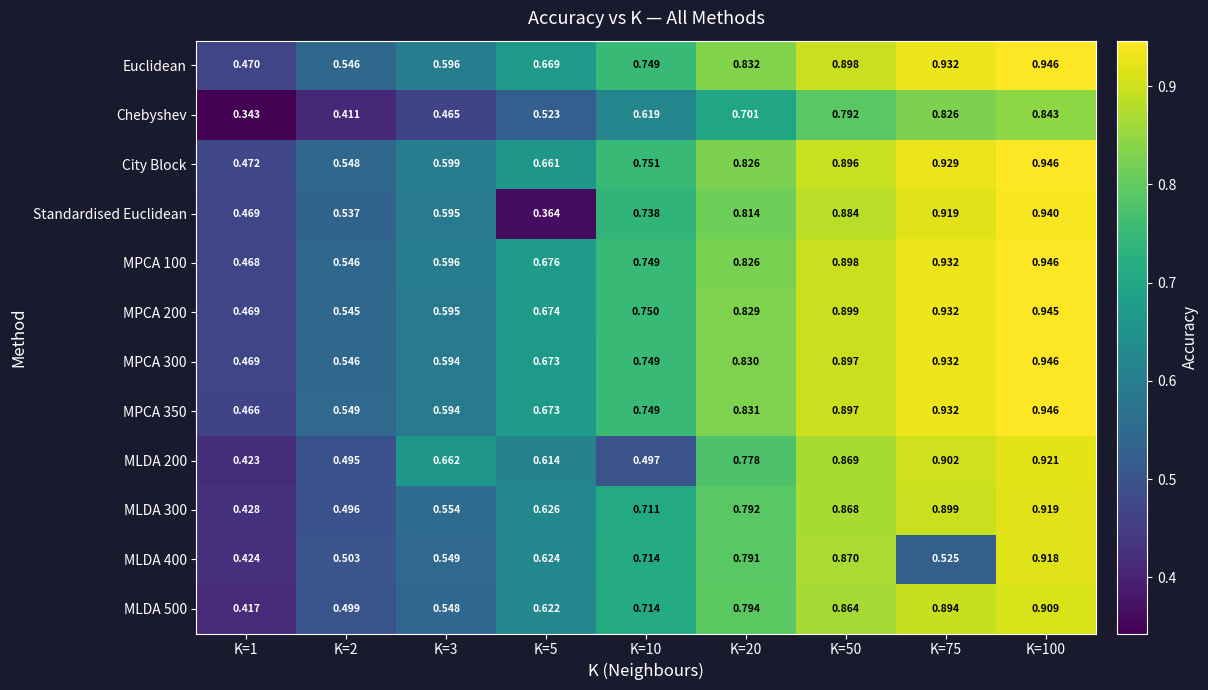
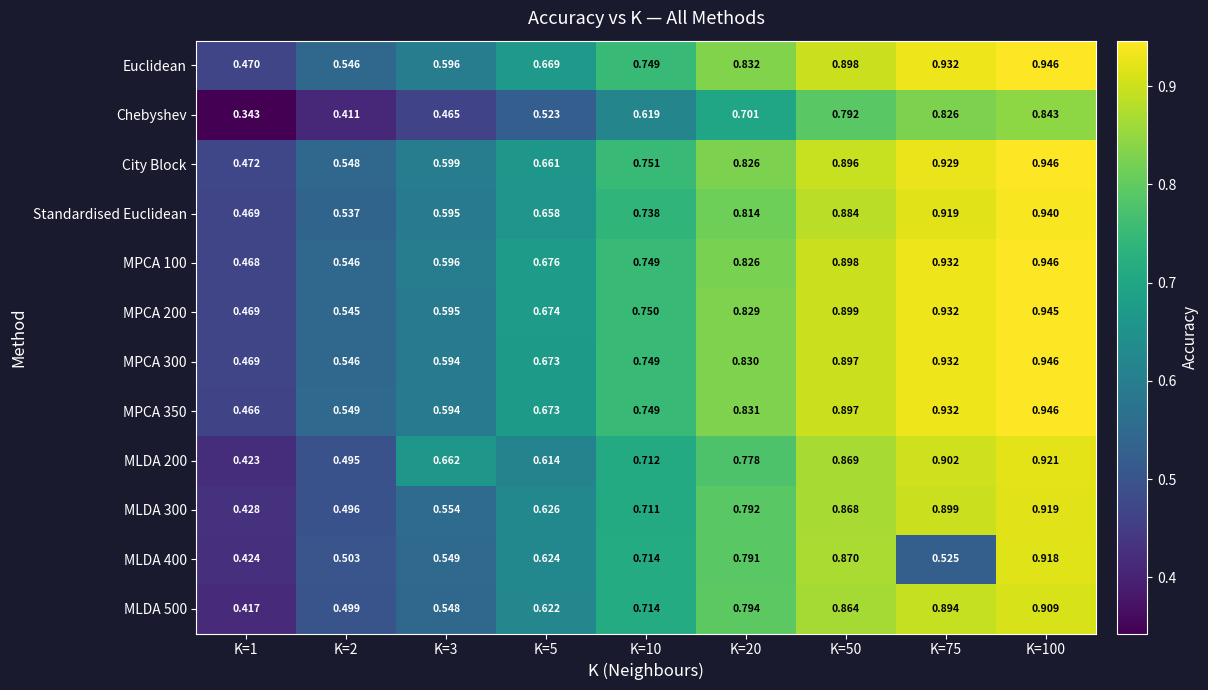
  {
    "Euclidean": {
      "K=1": 0.470,
      "K=2": 0.546,
      "K=3": 0.596,
      "K=5": 0.669,
      "K=10": 0.749,
      "K=20": 0.832,
      "K=50": 0.898,
      "K=75": 0.932,
      "K=100": 0.946
    },
    "Chebyshev": {
      "K=1": 0.343,
      "K=2": 0.411,
      "K=3": 0.465,
      "K=5": 0.523,
      "K=10": 0.619,
      "K=20": 0.701,
      "K=50": 0.792,
      "K=75": 0.826,
      "K=100": 0.843
    },
    "City Block": {
      "K=1": 0.472,
      "K=2": 0.548,
      "K=3": 0.599,
      "K=5": 0.661,
      "K=10": 0.751,
      "K=20": 0.826,
      "K=50": 0.896,
      "K=75": 0.929,
      "K=100": 0.946
    },
    "Standardised Euclidean": {
      "K=1": 0.469,
      "K=2": 0.537,
      "K=3": 0.595,
-     "K=5": 0.364,
+     "K=5": 0.658,
      "K=10": 0.738,
      "K=20": 0.814,
      "K=50": 0.884,
      "K=75": 0.919,
      "K=100": 0.940
    },
    "MPCA 100": {
      "K=1": 0.468,
      "K=2": 0.546,
      "K=3": 0.596,
      "K=5": 0.676,
      "K=10": 0.749,
      "K=20": 0.826,
      "K=50": 0.898,
      "K=75": 0.932,
      "K=100": 0.946
    },
    "MPCA 200": {
      "K=1": 0.469,
      "K=2": 0.545,
      "K=3": 0.595,
      "K=5": 0.674,
      "K=10": 0.750,
      "K=20": 0.829,
      "K=50": 0.899,
      "K=75": 0.932,
      "K=100": 0.945
    },
    "MPCA 300": {
      "K=1": 0.469,
      "K=2": 0.546,
      "K=3": 0.594,
      "K=5": 0.673,
      "K=10": 0.749,
      "K=20": 0.830,
      "K=50": 0.897,
      "K=75": 0.932,
      "K=100": 0.946
    },
    "MPCA 350": {
      "K=1": 0.466,
      "K=2": 0.549,
      "K=3": 0.594,
      "K=5": 0.673,
      "K=10": 0.749,
      "K=20": 0.831,
      "K=50": 0.897,
      "K=75": 0.932,
      "K=100": 0.946
    },
    "MLDA 200": {
      "K=1": 0.423,
      "K=2": 0.495,
      "K=3": 0.662,
      "K=5": 0.614,
-     "K=10": 0.497,
+     "K=10": 0.712,
      "K=20": 0.778,
      "K=50": 0.869,
      "K=75": 0.902,
      "K=100": 0.921
    },
    "MLDA 300": {
      "K=1": 0.428,
      "K=2": 0.496,
      "K=3": 0.554,
      "K=5": 0.626,
      "K=10": 0.711,
      "K=20": 0.792,
      "K=50": 0.868,
      "K=75": 0.899,
      "K=100": 0.919
    },
    "MLDA 400": {
      "K=1": 0.424,
      "K=2": 0.503,
      "K=3": 0.549,
      "K=5": 0.624,
      "K=10": 0.714,
      "K=20": 0.791,
      "K=50": 0.870,
      "K=75": 0.525,
      "K=100": 0.918
    },
    "MLDA 500": {
      "K=1": 0.417,
      "K=2": 0.499,
      "K=3": 0.548,
      "K=5": 0.622,
      "K=10": 0.714,
      "K=20": 0.794,
      "K=50": 0.864,
      "K=75": 0.894,
      "K=100": 0.909
    }
  }
